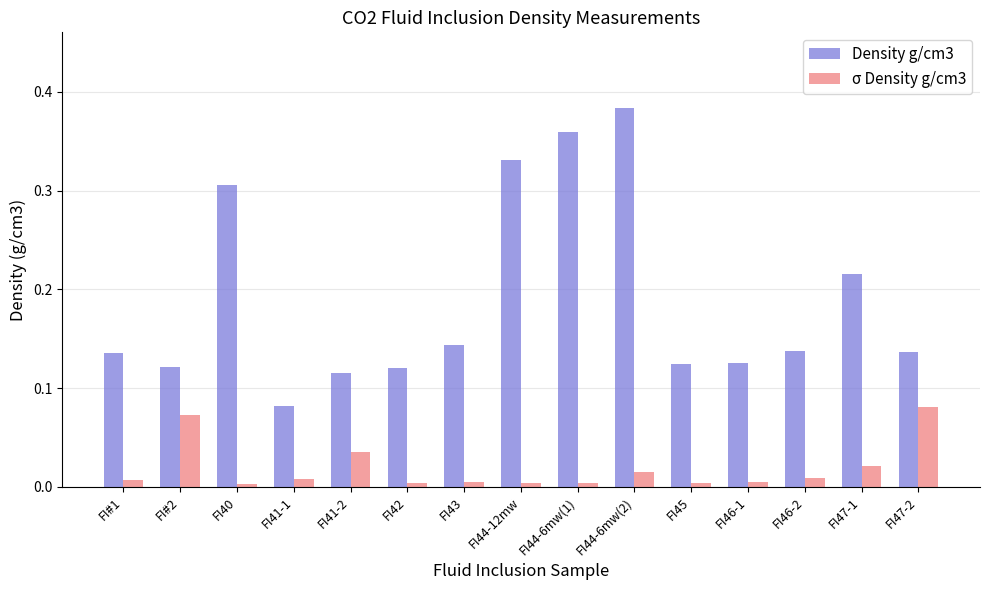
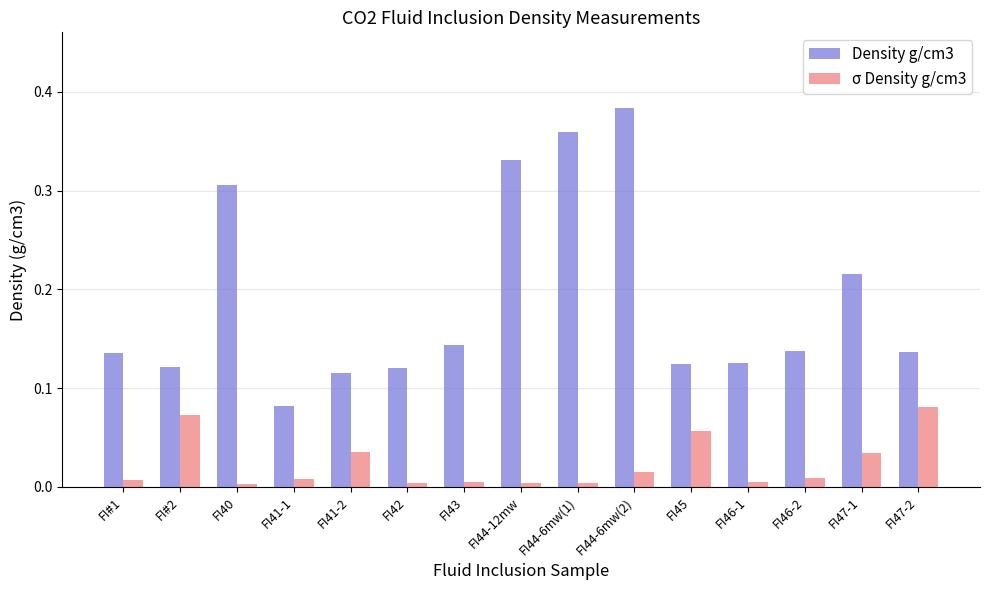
  {
    "Density g/cm3": {
      "FI#1": 0.14,
      "FI#2": 0.12,
      "FI40": 0.31,
      "FI41-1": 0.08,
      "FI41-2": 0.12,
      "FI42": 0.12,
      "FI43": 0.14,
      "FI44-12mw": 0.33,
      "FI44-6mw(1)": 0.36,
      "FI44-6mw(2)": 0.38,
      "FI45": 0.12,
      "FI46-1": 0.13,
      "FI46-2": 0.14,
      "FI47-1": 0.22,
      "FI47-2": 0.14
    },
    "σ Density g/cm3": {
      "FI#1": 0.01,
      "FI#2": 0.07,
      "FI40": 0.00,
      "FI41-1": 0.01,
      "FI41-2": 0.04,
      "FI42": 0.00,
      "FI43": 0.00,
      "FI44-12mw": 0.00,
      "FI44-6mw(1)": 0.00,
      "FI44-6mw(2)": 0.02,
-     "FI45": 0.00,
+     "FI45": 0.06,
      "FI46-1": 0.01,
      "FI46-2": 0.01,
-     "FI47-1": 0.02,
+     "FI47-1": 0.03,
      "FI47-2": 0.08
    }
  }
